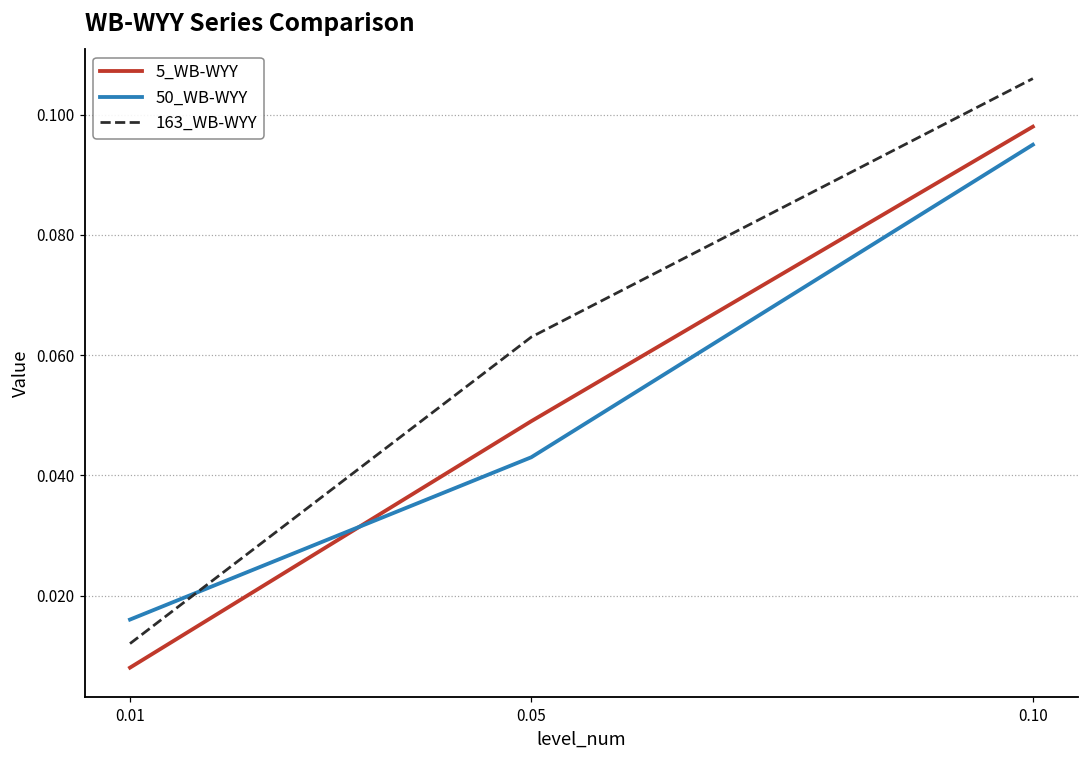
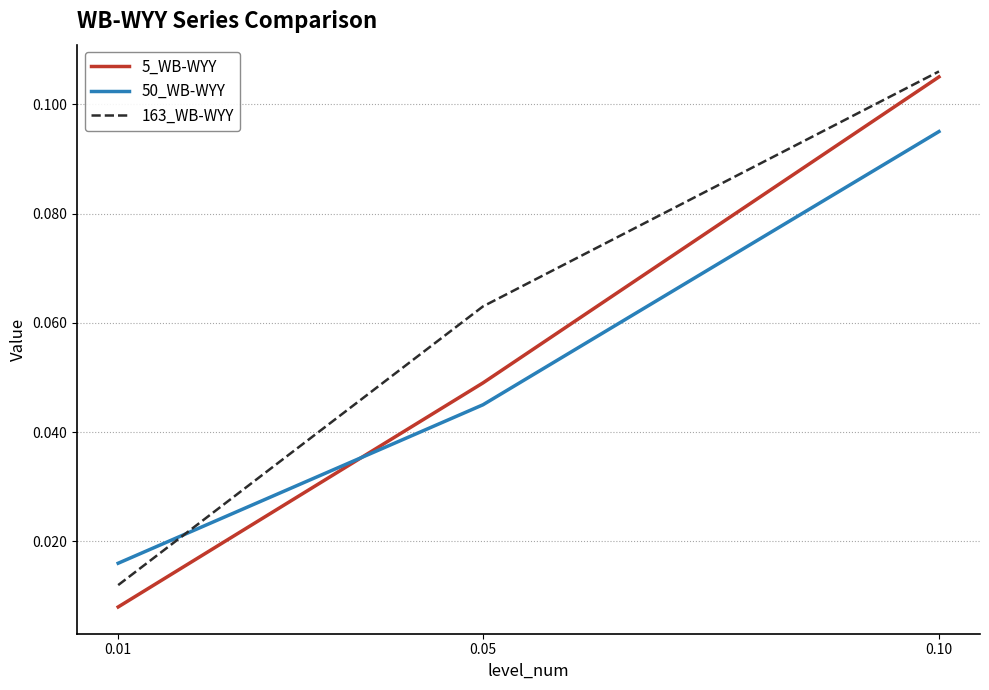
  {
    "5_WB-WYY": {
      "0.01": 0.008,
      "0.05": 0.049,
-     "0.10": 0.098
+     "0.10": 0.105
    },
    "50_WB-WYY": {
      "0.01": 0.016,
-     "0.05": 0.043,
+     "0.05": 0.045,
      "0.10": 0.095
    },
    "163_WB-WYY": {
      "0.01": 0.012,
      "0.05": 0.063,
      "0.10": 0.106
    }
  }
